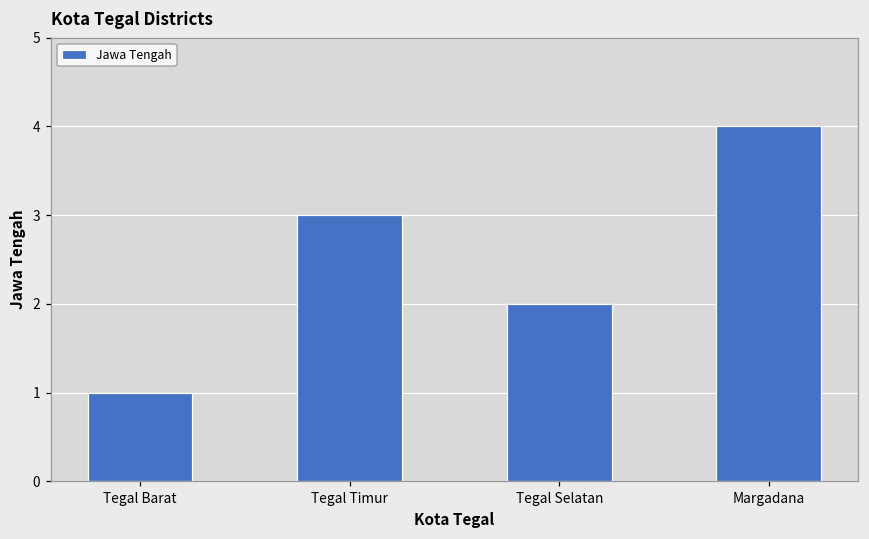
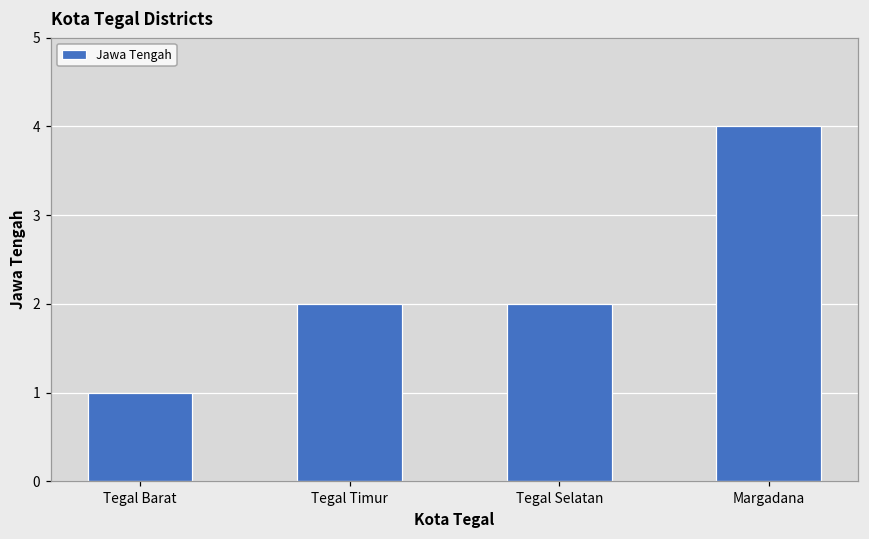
  {
    "Tegal Barat": 1,
-   "Tegal Timur": 3,
+   "Tegal Timur": 2,
    "Tegal Selatan": 2,
    "Margadana": 4
  }
